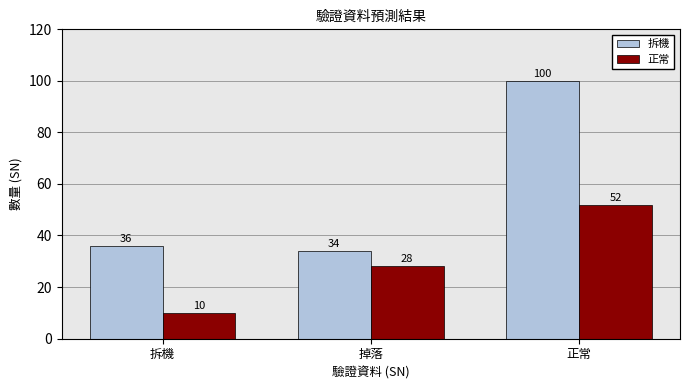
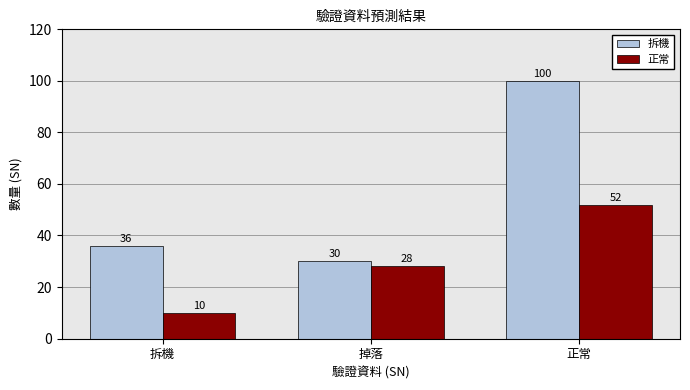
  {
    "拆機": {
      "拆機": 36,
-     "掉落": 34,
+     "掉落": 30,
      "正常": 100
    },
    "正常": {
      "拆機": 10,
      "掉落": 28,
      "正常": 52
    }
  }
